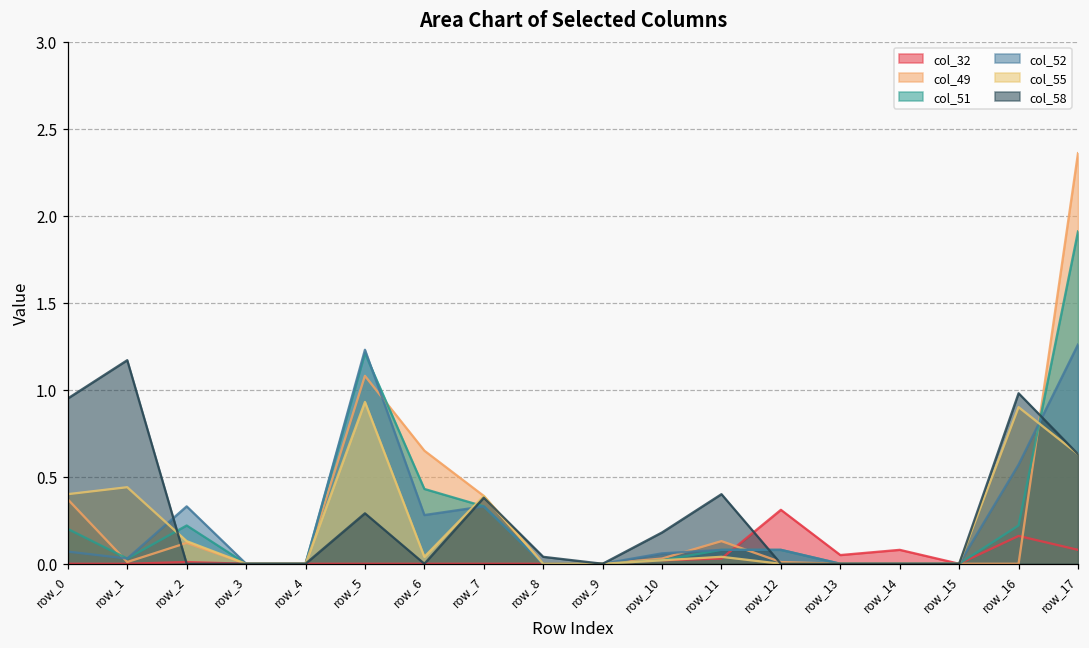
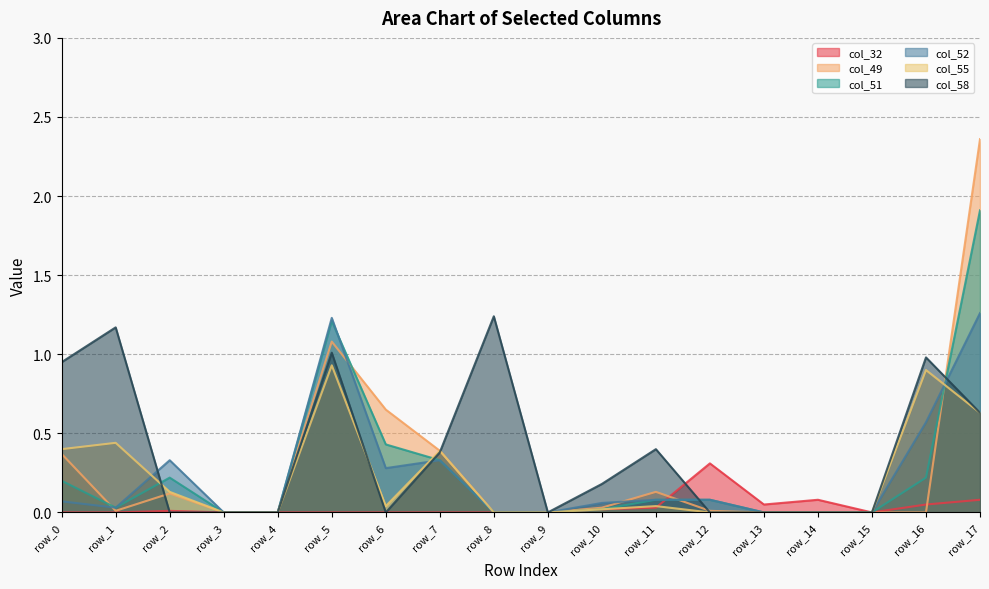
  {
    "col_32": {
      "row_0": 0.00,
      "row_5": 0.00,
      "row_7": 0.00,
      "row_12": 0.31,
      "row_13": 0.05,
      "row_14": 0.08,
-     "row_16": 0.16,
+     "row_16": 0.05,
      "row_17": 0.08
    },
    "col_58": {
      "row_0": 0.95,
      "row_1": 1.17,
-     "row_5": 0.29,
-     "row_8": 0.04,
+     "row_5": 1.01,
+     "row_8": 1.24,
      "row_10": 0.18,
      "row_11": 0.40,
      "row_16": 0.98
    }
  }
